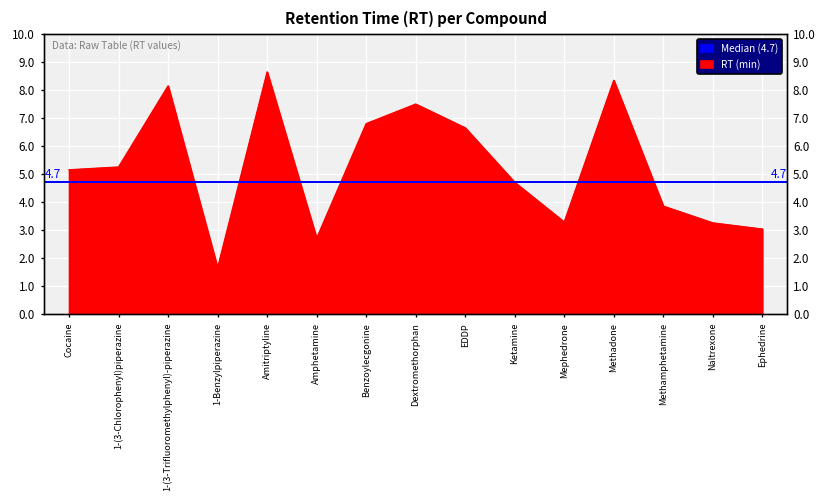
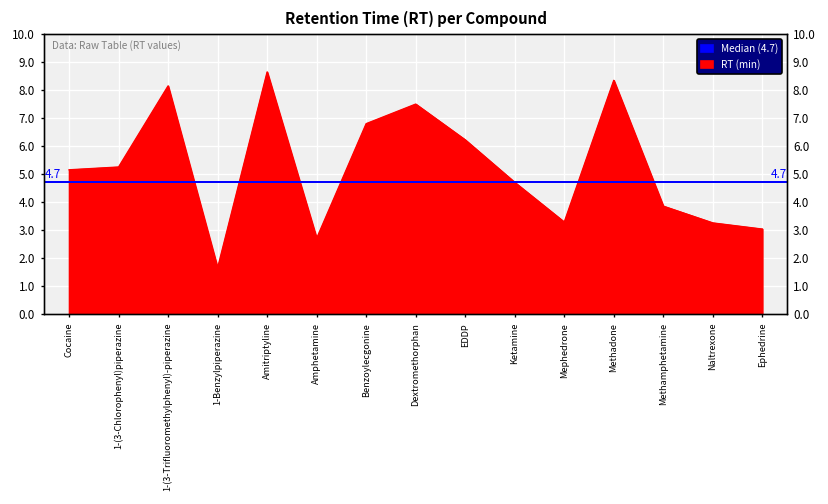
  {
    "1-(3-Chlorophenyl)piperazine": 5.3,
    "1-(3-Trifluoromethylphenyl)-piperazine": 8.2,
    "1-Benzylpiperazine": 1.6,
    "Amitriptyline": 8.7,
    "Amphetamine": 2.7,
    "Benzoylecgonine": 6.8,
    "Dextromethorphan": 7.5,
-   "EDDP": 6.7,
+   "EDDP": 6.2,
    "Ketamine": 4.7,
    "Mephedrone": 3.3,
    "Methadone": 8.4,
    "Methamphetamine": 3.9,
    "Naltrexone": 3.3,
    "Ephedrine": 3.0
  }
